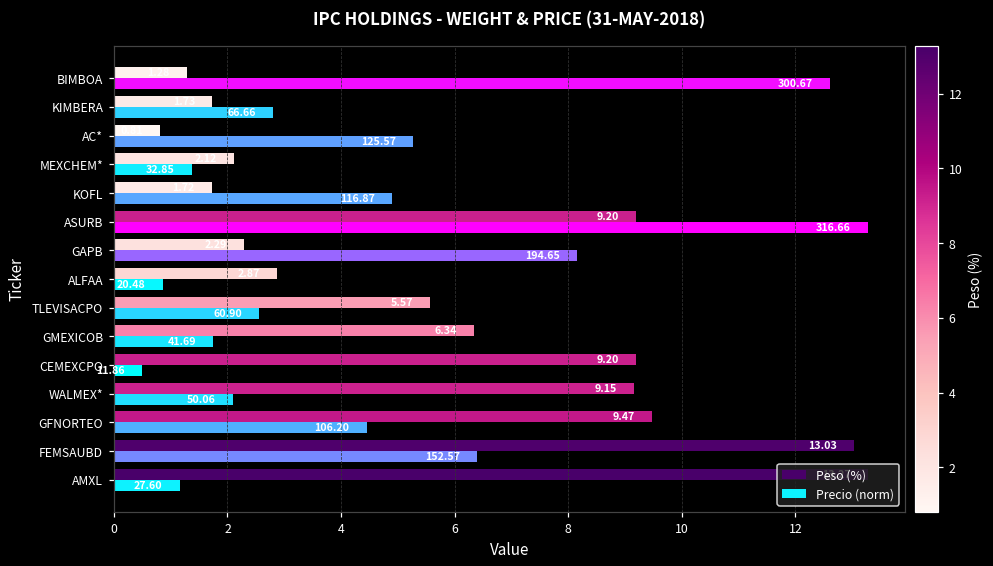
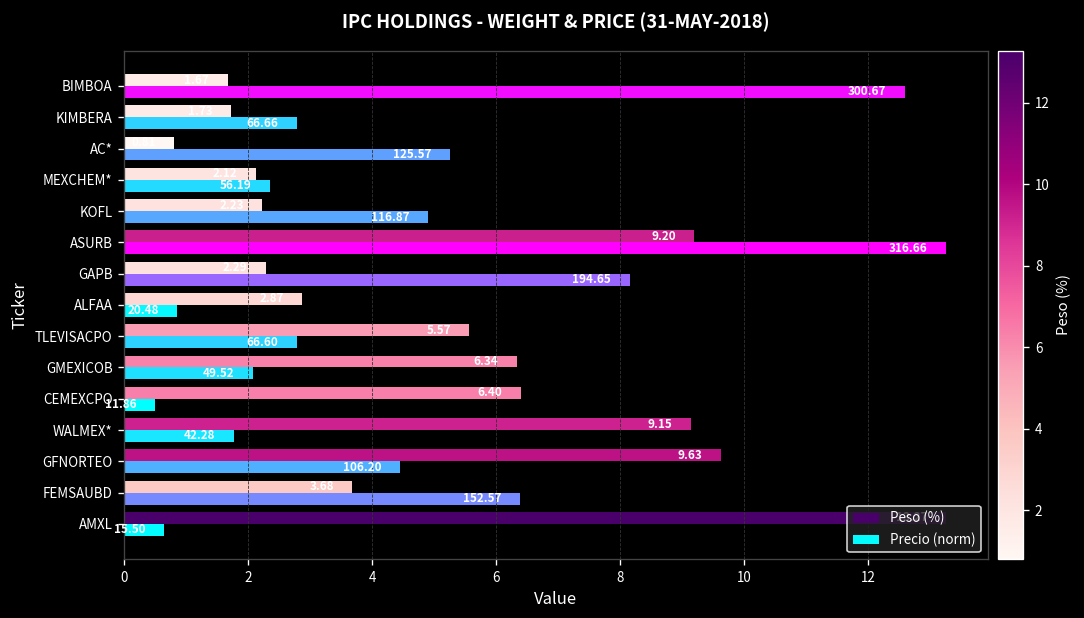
  {
    "Peso (%)": {
-     "BIMBOA": 1.3,
-     "KOFL": 1.7,
+     "BIMBOA": 1.7,
+     "KOFL": 2.2,
      "ASURB": 9.20,
      "TLEVISACPO": 5.57,
      "GMEXICOB": 6.34,
-     "CEMEXCPO": 9.20,
+     "CEMEXCPO": 6.40,
      "WALMEX*": 9.15,
-     "GFNORTEO": 9.47,
-     "FEMSAUBD": 13.03
+     "GFNORTEO": 9.63,
+     "FEMSAUBD": 3.68
    },
    "Precio (norm)": {
-     "MEXCHEM*": 32.85,
-     "TLEVISACPO": 60.90,
-     "GMEXICOB": 41.69,
-     "WALMEX*": 50.06,
-     "AMXL": 27.60
+     "MEXCHEM*": 56.19,
+     "TLEVISACPO": 66.60,
+     "GMEXICOB": 49.52,
+     "WALMEX*": 42.28,
+     "AMXL": 15.50
    }
  }
